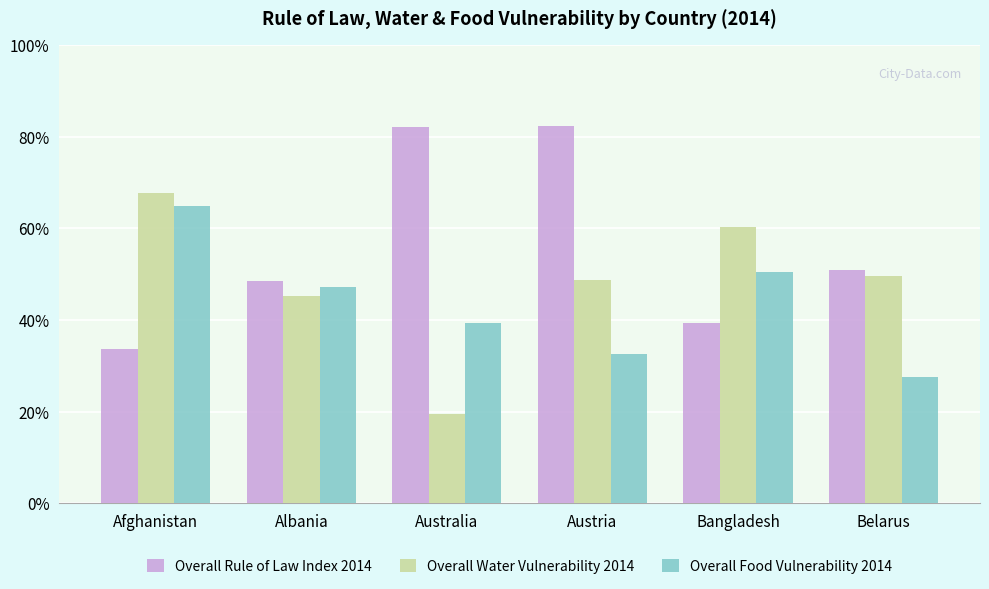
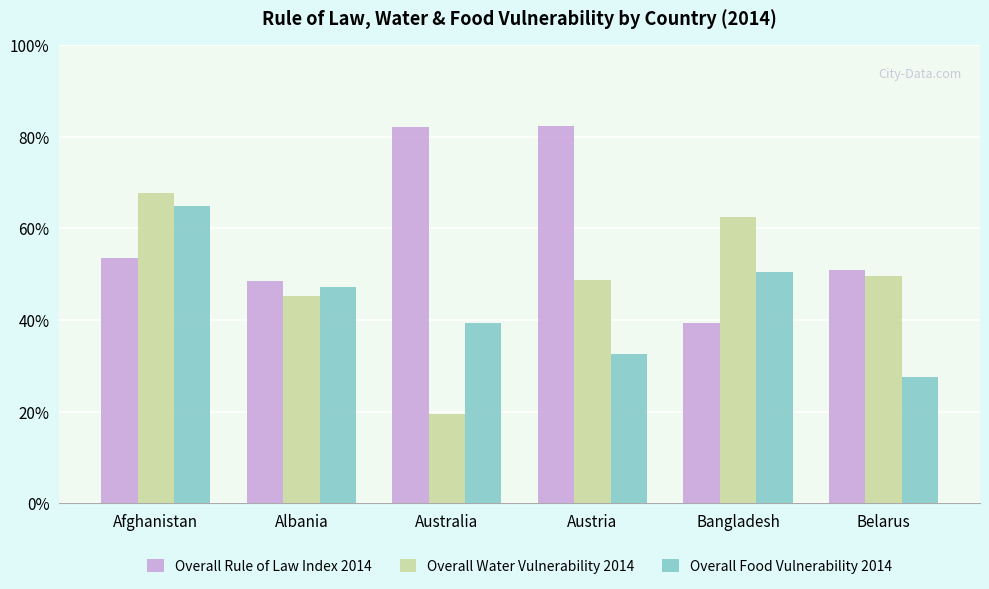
  {
    "Overall Rule of Law Index 2014": {
-     "Afghanistan": "34%",
+     "Afghanistan": "54%",
      "Albania": "49%",
      "Australia": "82%",
      "Austria": "82%",
      "Bangladesh": "39%",
      "Belarus": "51%"
    },
    "Overall Water Vulnerability 2014": {
      "Afghanistan": "68%",
      "Albania": "45%",
      "Australia": "19%",
      "Austria": "49%",
-     "Bangladesh": "60%",
+     "Bangladesh": "62%",
      "Belarus": "50%"
    },
    "Overall Food Vulnerability 2014": {
      "Afghanistan": "65%",
      "Albania": "47%",
      "Australia": "39%",
      "Austria": "33%",
      "Bangladesh": "50%",
      "Belarus": "28%"
    }
  }
